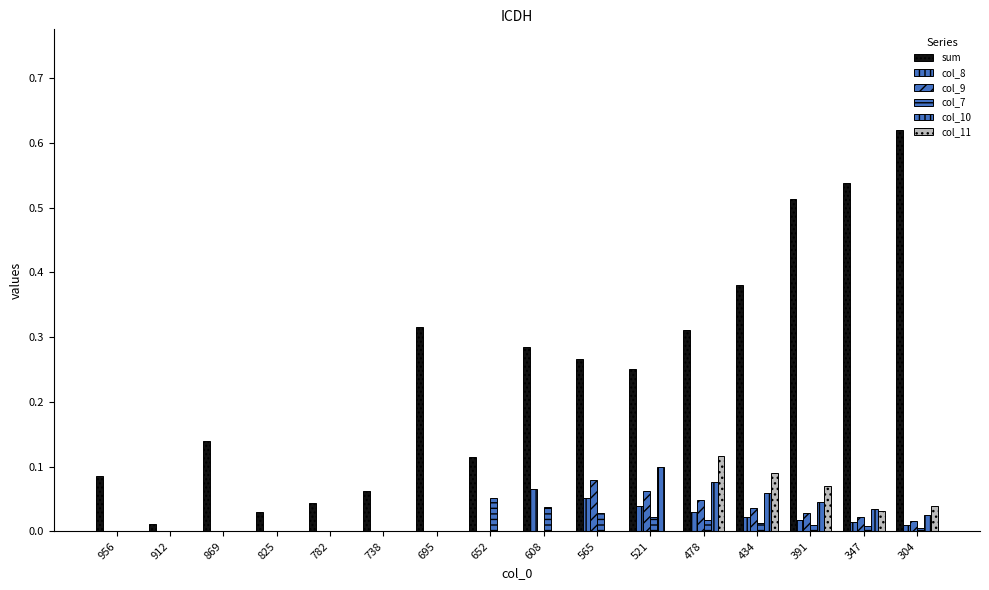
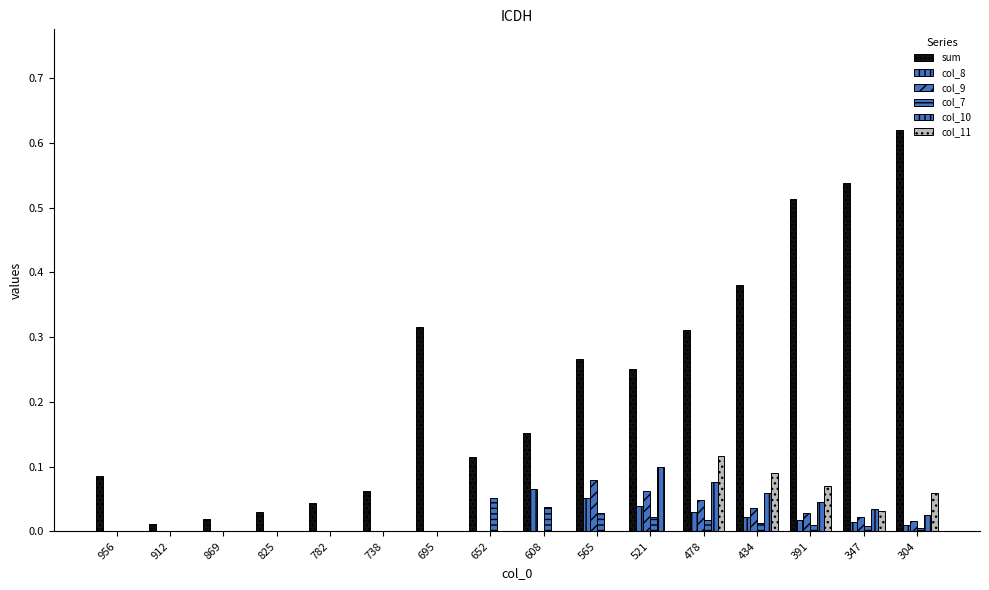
  {
    "sum": {
      "956": 0.09,
      "912": 0.01,
-     "869": 0.14,
+     "869": 0.02,
      "825": 0.03,
      "782": 0.04,
      "738": 0.06,
      "695": 0.32,
      "652": 0.12,
-     "608": 0.28,
+     "608": 0.15,
      "565": 0.27,
      "521": 0.25,
      "478": 0.31,
      "434": 0.38,
      "391": 0.51,
      "347": 0.54,
      "304": 0.62
    },
    "col_11": {
      "956": 0.00,
      "912": 0.00,
      "869": 0.00,
      "825": 0.00,
      "782": 0.00,
      "738": 0.00,
      "695": 0.00,
      "652": 0.00,
      "608": 0.00,
      "565": 0.00,
      "521": 0.00,
      "478": 0.12,
      "434": 0.09,
      "391": 0.07,
      "347": 0.03,
-     "304": 0.04
+     "304": 0.06
    }
  }
